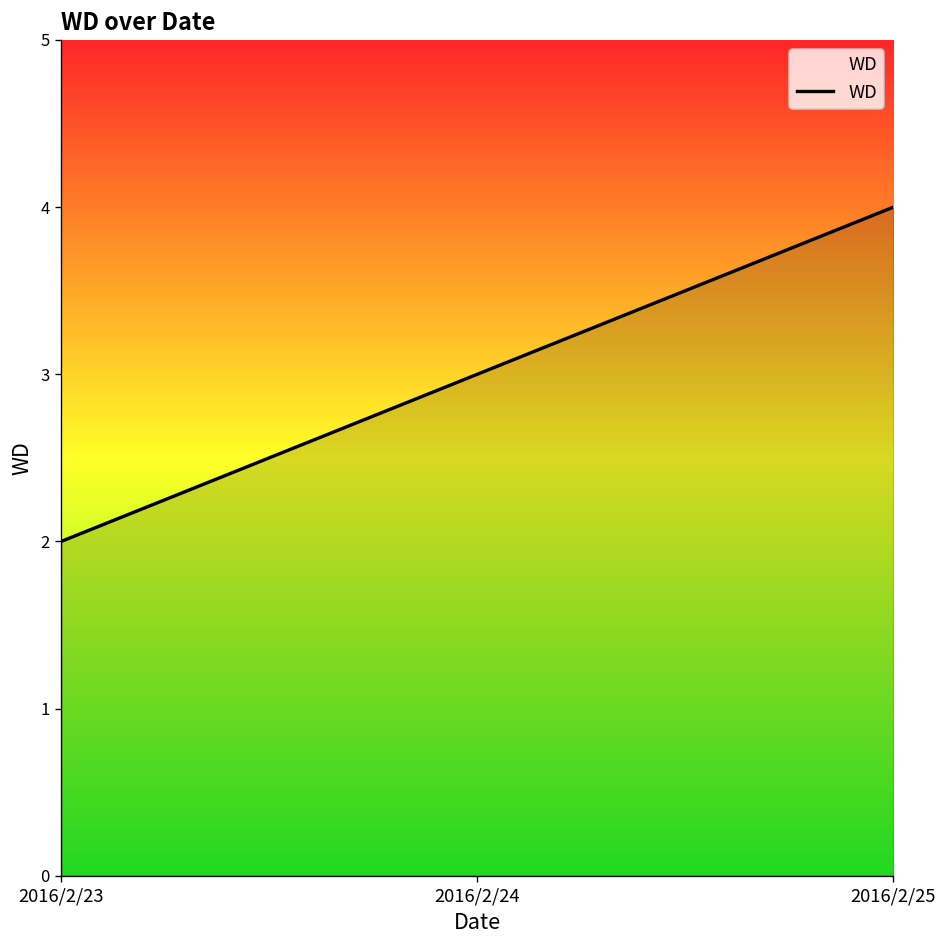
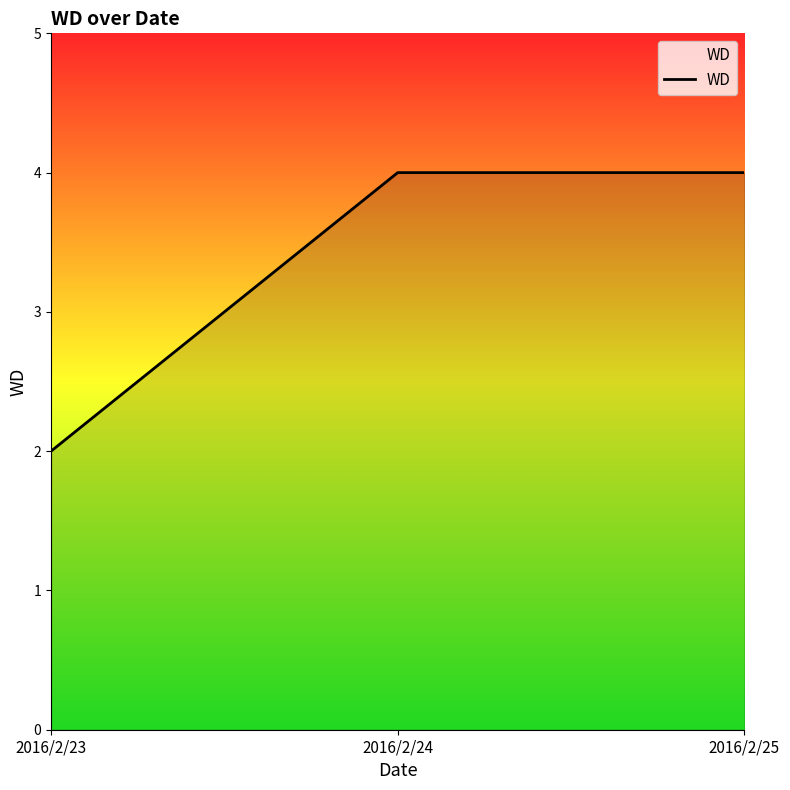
  {
    "2016/2/23": 2,
-   "2016/2/24": 3,
+   "2016/2/24": 4,
    "2016/2/25": 4
  }
